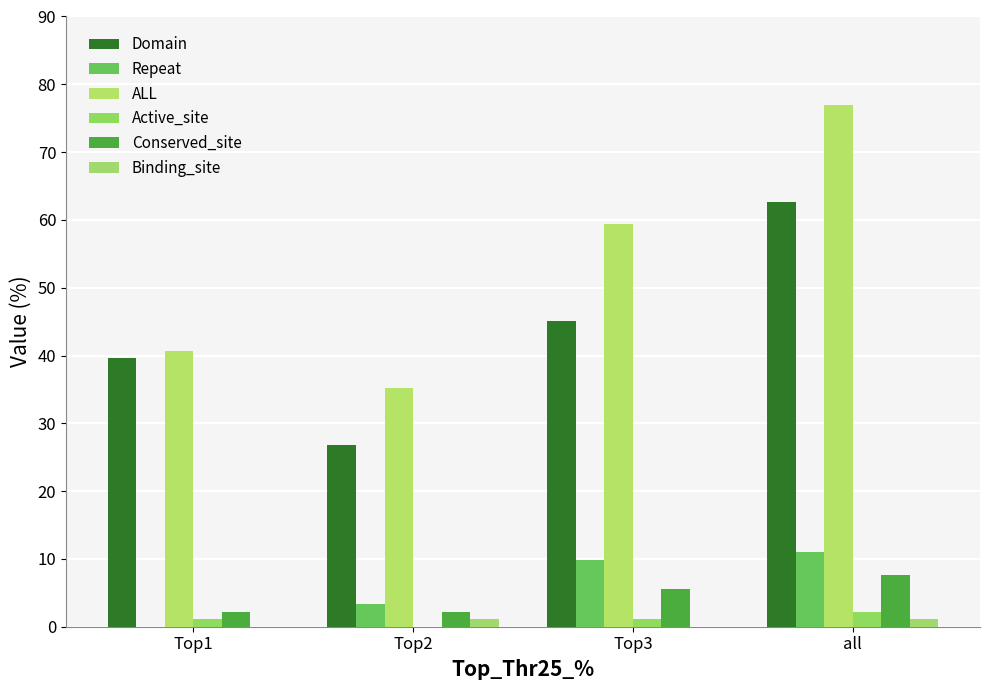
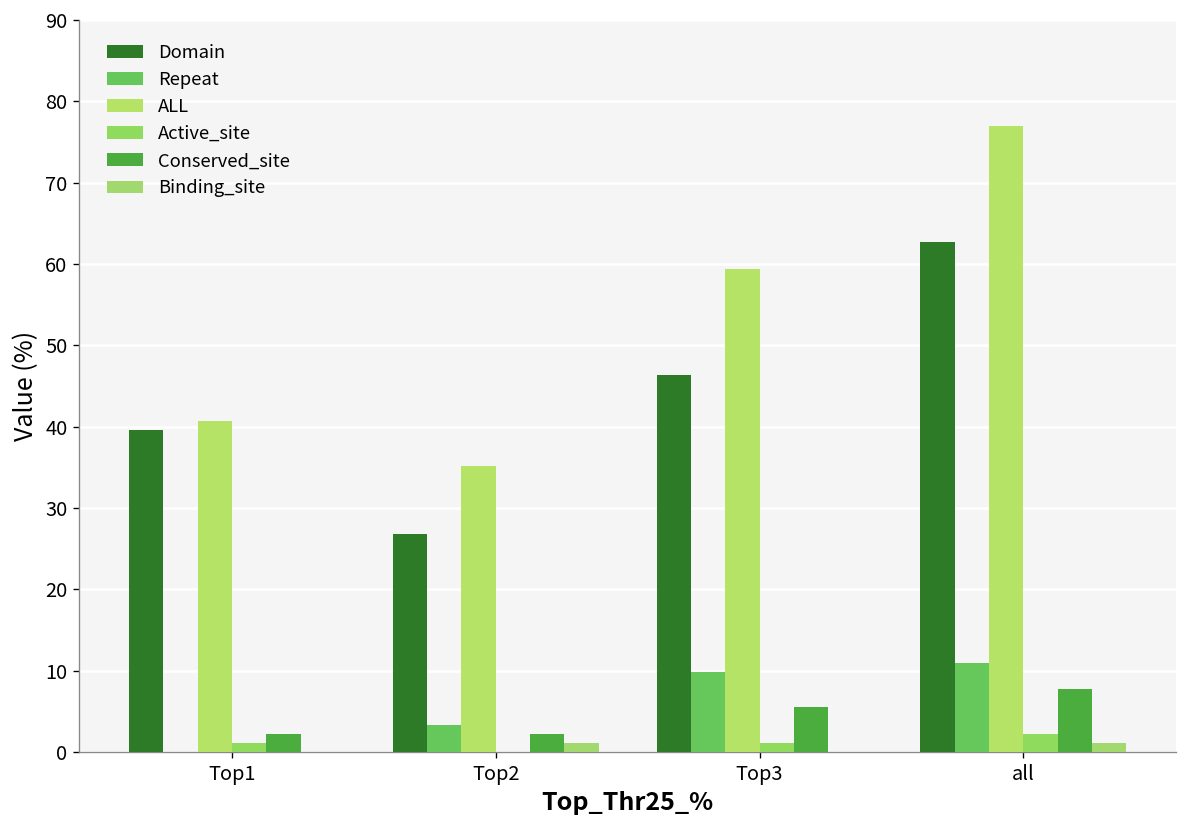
  {
    "Domain": {
      "Top1": 40,
      "Top2": 27,
-     "Top3": 45,
+     "Top3": 46,
      "all": 63
    }
  }
